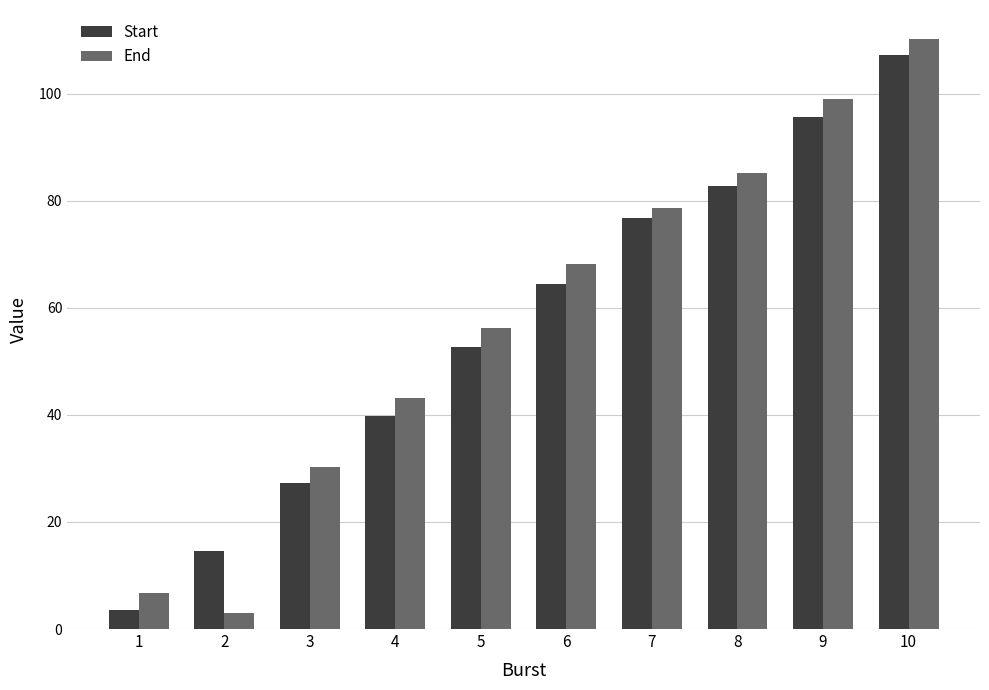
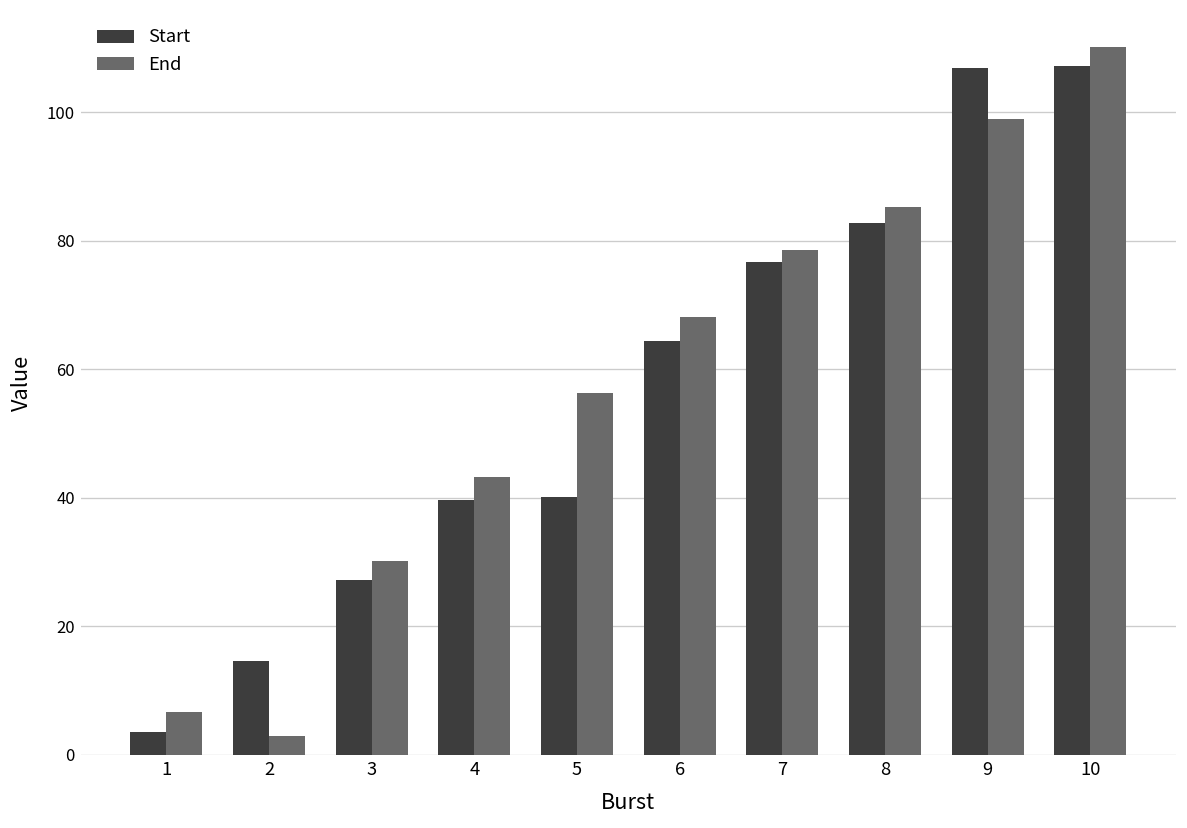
  {
    "Start": {
      "1": 4,
      "2": 15,
      "3": 27,
      "4": 40,
-     "5": 53,
+     "5": 40,
      "6": 64,
      "7": 77,
      "8": 83,
-     "9": 96,
+     "9": 107,
      "10": 107
    },
    "End": {
      "1": 7,
      "2": 3,
      "3": 30,
      "4": 43,
      "5": 56,
      "6": 68,
      "7": 79,
      "8": 85,
      "9": 99,
      "10": 110
    }
  }
